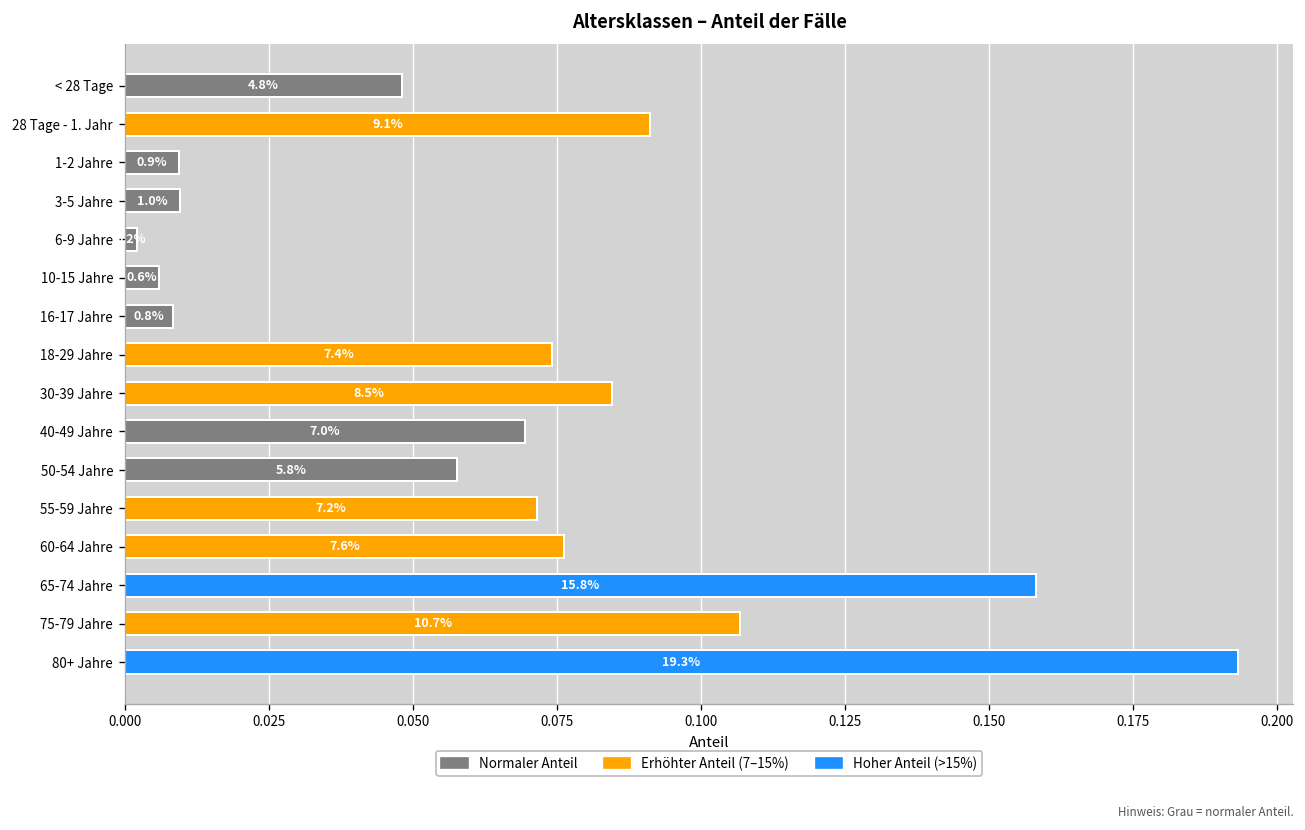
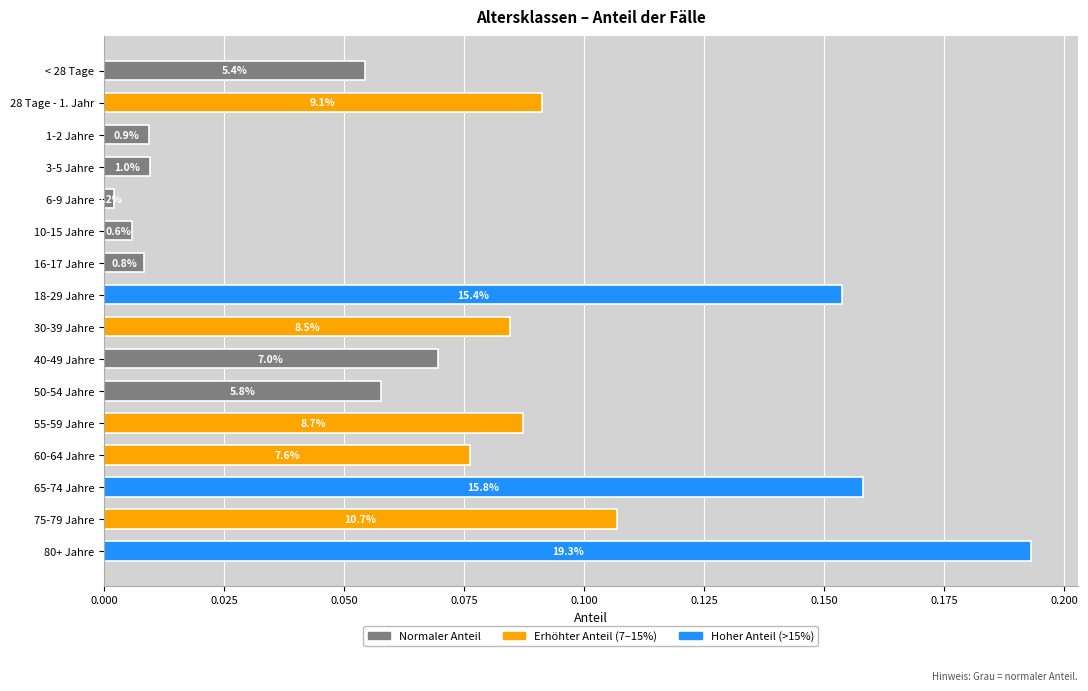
  {
-   "< 28 Tage": "4.8%",
+   "< 28 Tage": "5.4%",
    "28 Tage - 1. Jahr": "9.1%",
    "1-2 Jahre": "0.9%",
    "3-5 Jahre": "1.0%",
    "10-15 Jahre": "0.6%",
    "16-17 Jahre": "0.8%",
-   "18-29 Jahre": "7.4%",
+   "18-29 Jahre": "15.4%",
    "30-39 Jahre": "8.5%",
    "40-49 Jahre": "7.0%",
    "50-54 Jahre": "5.8%",
-   "55-59 Jahre": "7.2%",
+   "55-59 Jahre": "8.7%",
    "60-64 Jahre": "7.6%",
    "65-74 Jahre": "15.8%",
    "75-79 Jahre": "10.7%",
    "80+ Jahre": "19.3%"
  }
